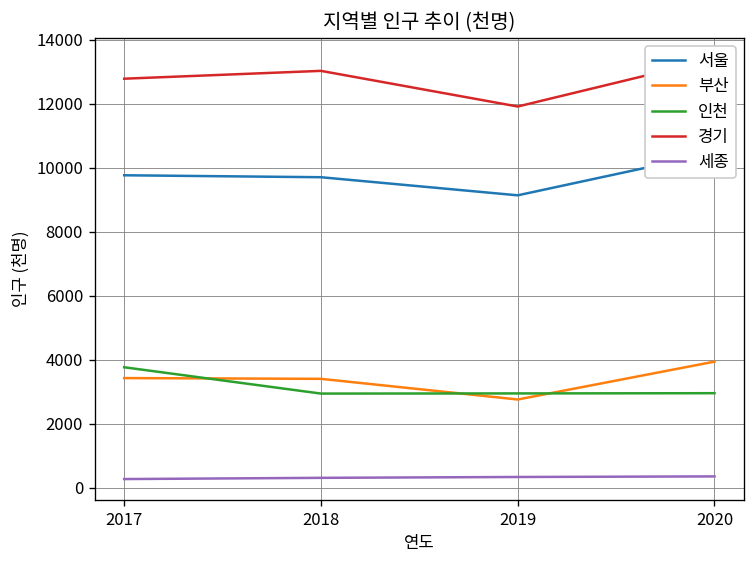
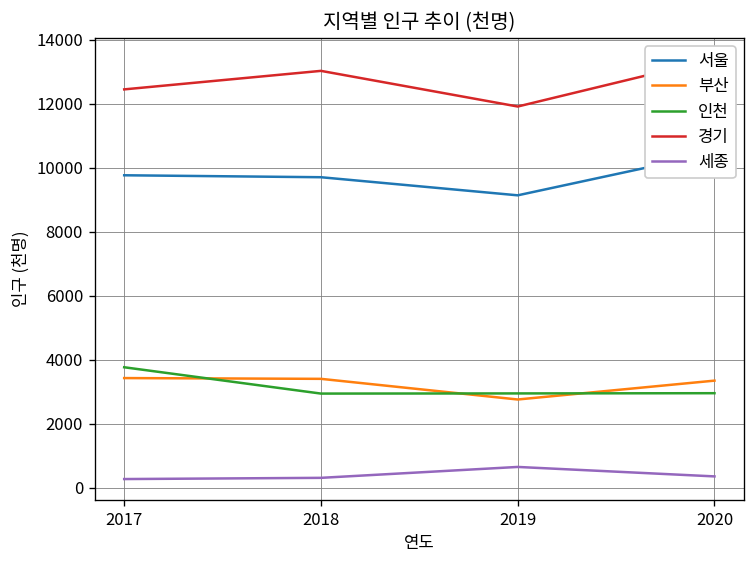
  {
    "서울": {
      "2017": 9800,
      "2018": 9700,
      "2019": 9100
    },
    "부산": {
      "2017": 3400,
      "2018": 3400,
      "2019": 2800,
-     "2020": 3900
+     "2020": 3300
    },
    "인천": {
      "2017": 3800,
      "2018": 2900,
      "2019": 2900,
      "2020": 3000
    },
    "경기": {
-     "2017": 12800,
+     "2017": 12500,
      "2018": 13000,
      "2019": 11900
    },
    "세종": {
      "2017": 300,
      "2018": 300,
-     "2019": 300,
+     "2019": 600,
      "2020": 300
    }
  }
